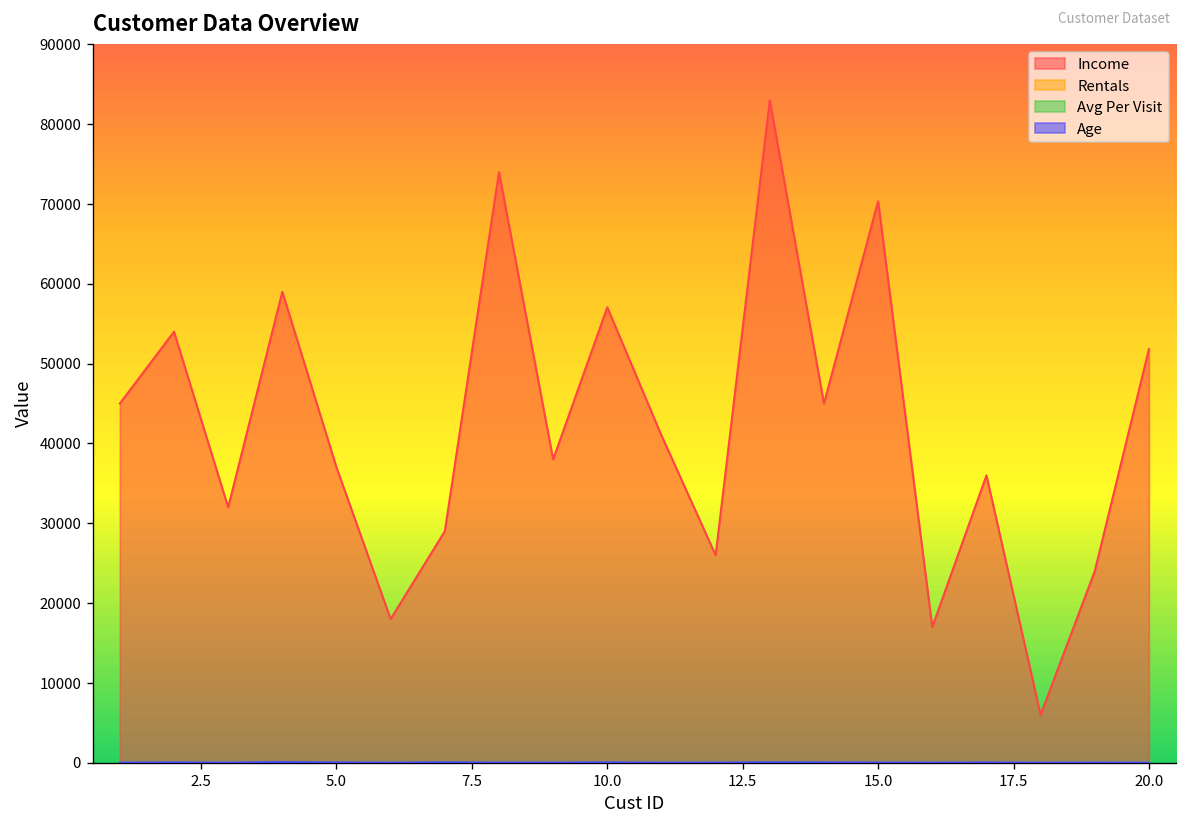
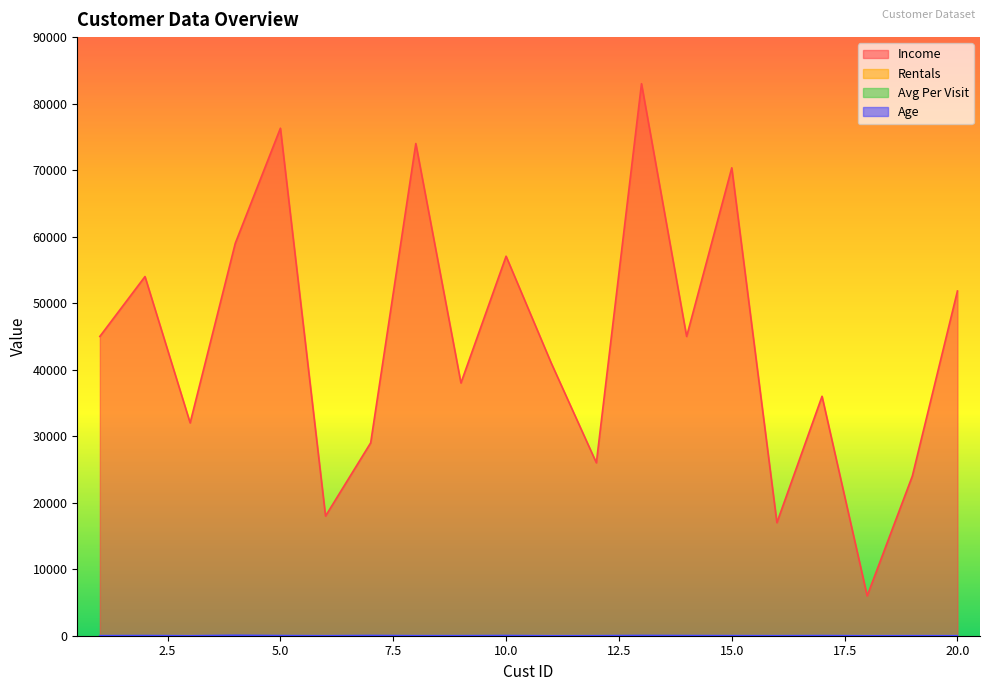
  {
    "Income": {
-     "5.0": 37000,
+     "5.0": 76000,
      "10.0": 57000,
      "15.0": 70000,
      "20.0": 52000
    }
  }
